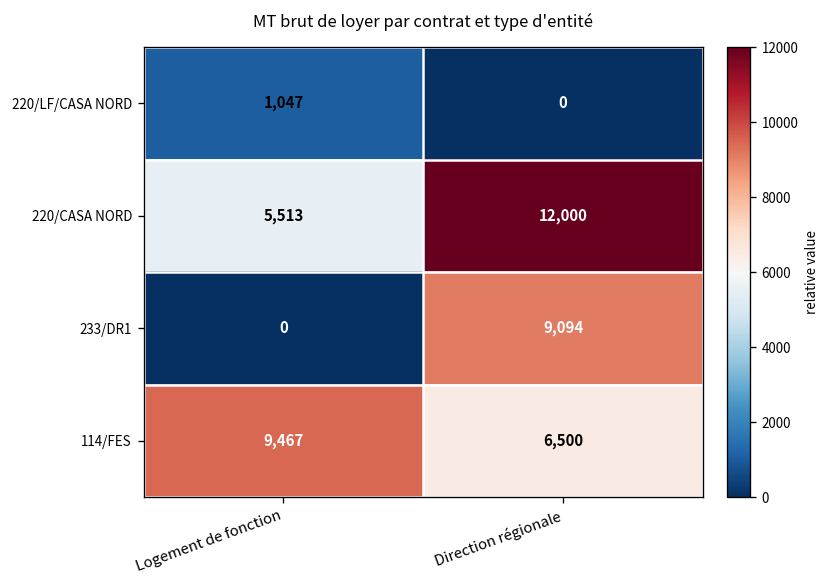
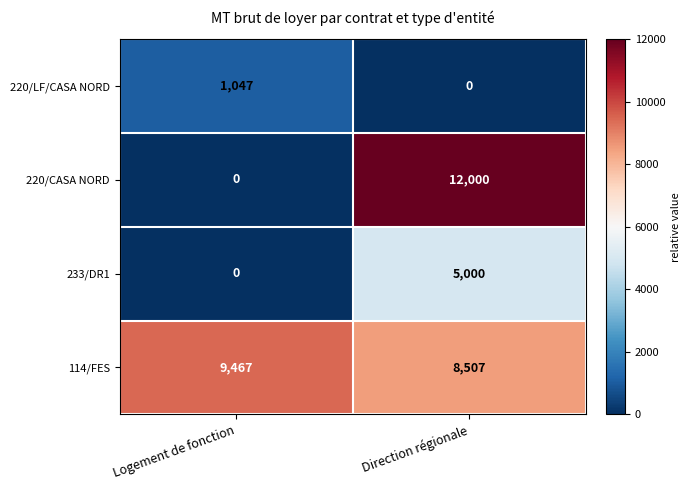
  {
    "220/LF/CASA NORD": {
      "Logement de fonction": "1,047",
      "Direction régionale": "0"
    },
    "220/CASA NORD": {
-     "Logement de fonction": "5,513",
+     "Logement de fonction": "0",
      "Direction régionale": "12,000"
    },
    "233/DR1": {
      "Logement de fonction": "0",
-     "Direction régionale": "9,094"
+     "Direction régionale": "5,000"
    },
    "114/FES": {
      "Logement de fonction": "9,467",
-     "Direction régionale": "6,500"
+     "Direction régionale": "8,507"
    }
  }
